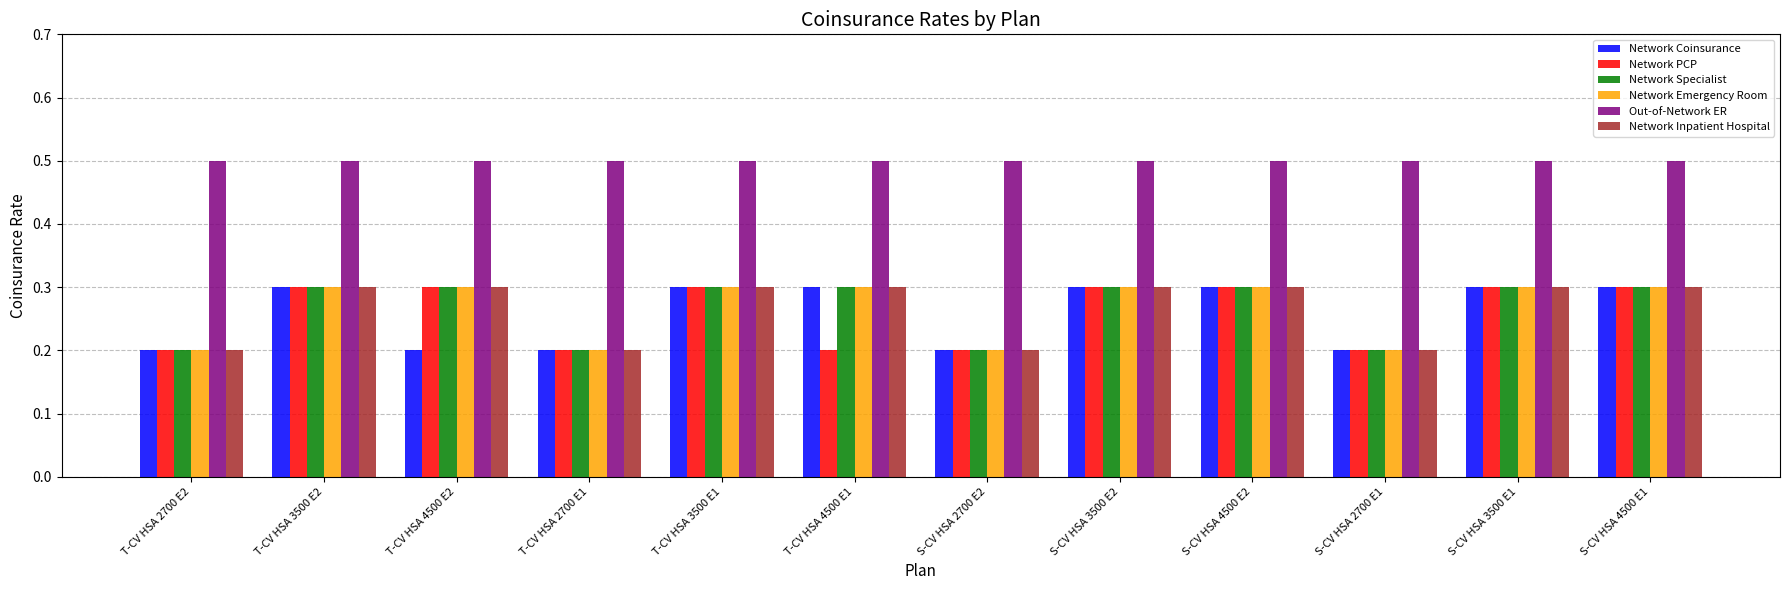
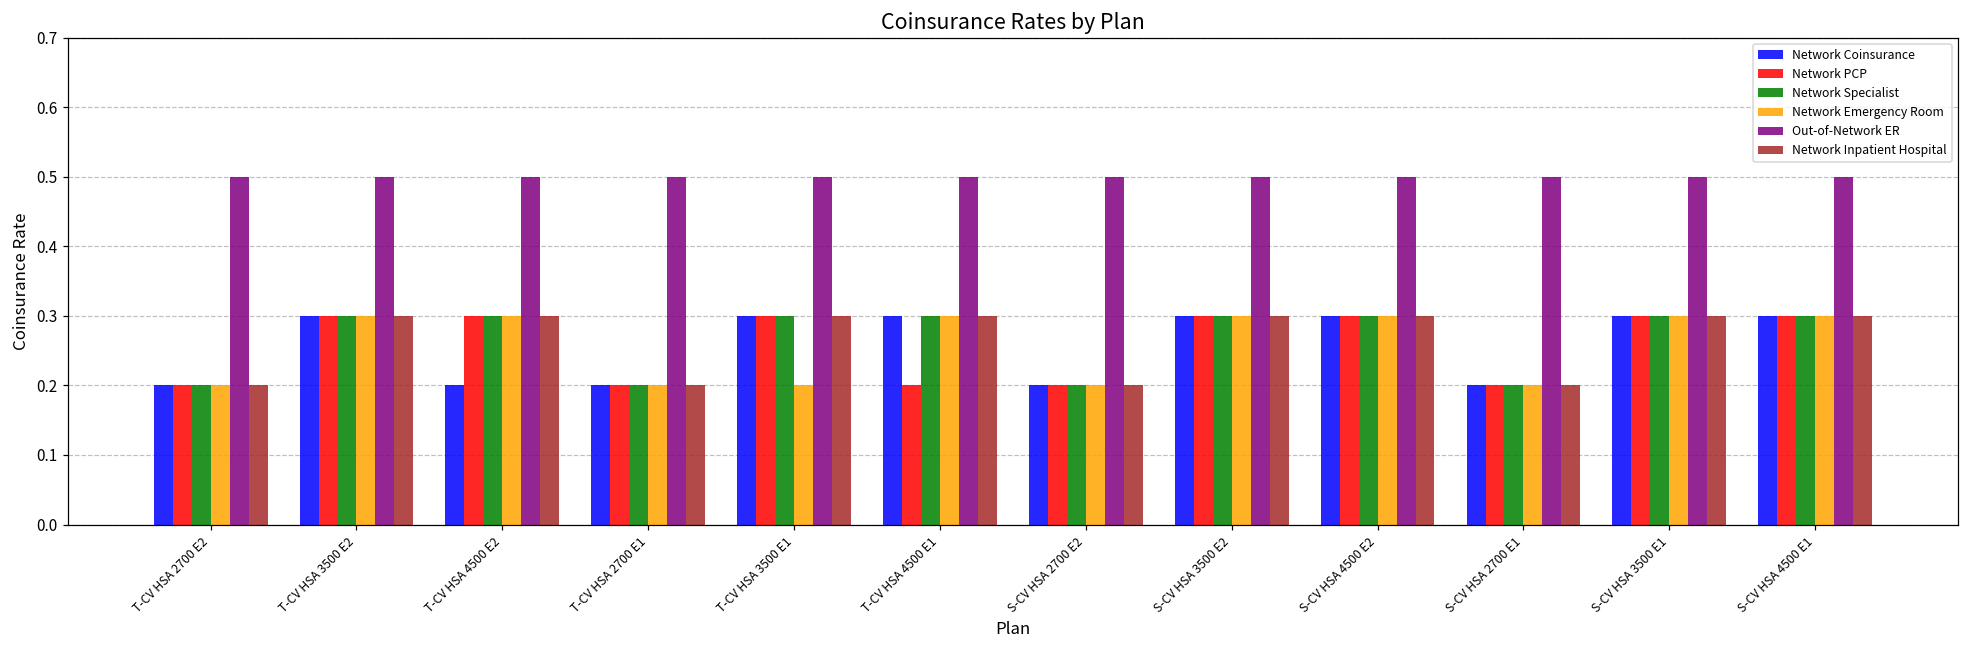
  {
    "Network Coinsurance": {
      "T-CV HSA 2700 E2": 0.2,
      "T-CV HSA 3500 E2": 0.3,
      "T-CV HSA 4500 E2": 0.2,
      "T-CV HSA 2700 E1": 0.2,
      "T-CV HSA 3500 E1": 0.3,
      "T-CV HSA 4500 E1": 0.3,
      "S-CV HSA 2700 E2": 0.2,
      "S-CV HSA 3500 E2": 0.3,
      "S-CV HSA 4500 E2": 0.3,
      "S-CV HSA 2700 E1": 0.2,
      "S-CV HSA 3500 E1": 0.3,
      "S-CV HSA 4500 E1": 0.3
    },
    "Network PCP": {
      "T-CV HSA 2700 E2": 0.2,
      "T-CV HSA 3500 E2": 0.3,
      "T-CV HSA 4500 E2": 0.3,
      "T-CV HSA 2700 E1": 0.2,
      "T-CV HSA 3500 E1": 0.3,
      "T-CV HSA 4500 E1": 0.2,
      "S-CV HSA 2700 E2": 0.2,
      "S-CV HSA 3500 E2": 0.3,
      "S-CV HSA 4500 E2": 0.3,
      "S-CV HSA 2700 E1": 0.2,
      "S-CV HSA 3500 E1": 0.3,
      "S-CV HSA 4500 E1": 0.3
    },
    "Network Specialist": {
      "T-CV HSA 2700 E2": 0.2,
      "T-CV HSA 3500 E2": 0.3,
      "T-CV HSA 4500 E2": 0.3,
      "T-CV HSA 2700 E1": 0.2,
      "T-CV HSA 3500 E1": 0.3,
      "T-CV HSA 4500 E1": 0.3,
      "S-CV HSA 2700 E2": 0.2,
      "S-CV HSA 3500 E2": 0.3,
      "S-CV HSA 4500 E2": 0.3,
      "S-CV HSA 2700 E1": 0.2,
      "S-CV HSA 3500 E1": 0.3,
      "S-CV HSA 4500 E1": 0.3
    },
    "Network Emergency Room": {
      "T-CV HSA 2700 E2": 0.2,
      "T-CV HSA 3500 E2": 0.3,
      "T-CV HSA 4500 E2": 0.3,
      "T-CV HSA 2700 E1": 0.2,
-     "T-CV HSA 3500 E1": 0.3,
+     "T-CV HSA 3500 E1": 0.2,
      "T-CV HSA 4500 E1": 0.3,
      "S-CV HSA 2700 E2": 0.2,
      "S-CV HSA 3500 E2": 0.3,
      "S-CV HSA 4500 E2": 0.3,
      "S-CV HSA 2700 E1": 0.2,
      "S-CV HSA 3500 E1": 0.3,
      "S-CV HSA 4500 E1": 0.3
    },
    "Out-of-Network ER": {
      "T-CV HSA 2700 E2": 0.5,
      "T-CV HSA 3500 E2": 0.5,
      "T-CV HSA 4500 E2": 0.5,
      "T-CV HSA 2700 E1": 0.5,
      "T-CV HSA 3500 E1": 0.5,
      "T-CV HSA 4500 E1": 0.5,
      "S-CV HSA 2700 E2": 0.5,
      "S-CV HSA 3500 E2": 0.5,
      "S-CV HSA 4500 E2": 0.5,
      "S-CV HSA 2700 E1": 0.5,
      "S-CV HSA 3500 E1": 0.5,
      "S-CV HSA 4500 E1": 0.5
    },
    "Network Inpatient Hospital": {
      "T-CV HSA 2700 E2": 0.2,
      "T-CV HSA 3500 E2": 0.3,
      "T-CV HSA 4500 E2": 0.3,
      "T-CV HSA 2700 E1": 0.2,
      "T-CV HSA 3500 E1": 0.3,
      "T-CV HSA 4500 E1": 0.3,
      "S-CV HSA 2700 E2": 0.2,
      "S-CV HSA 3500 E2": 0.3,
      "S-CV HSA 4500 E2": 0.3,
      "S-CV HSA 2700 E1": 0.2,
      "S-CV HSA 3500 E1": 0.3,
      "S-CV HSA 4500 E1": 0.3
    }
  }
